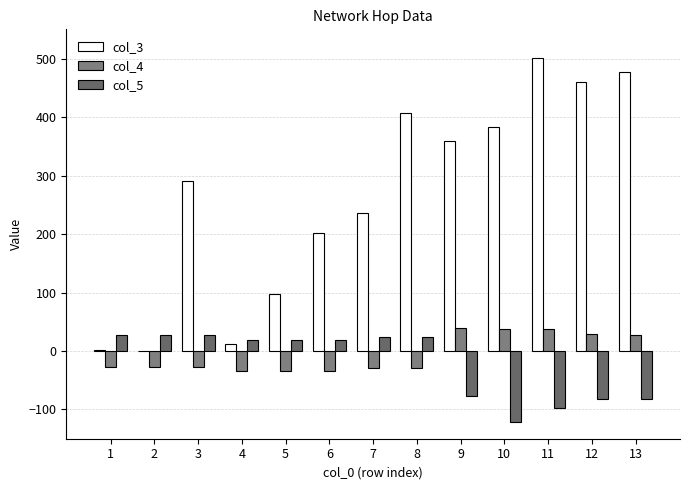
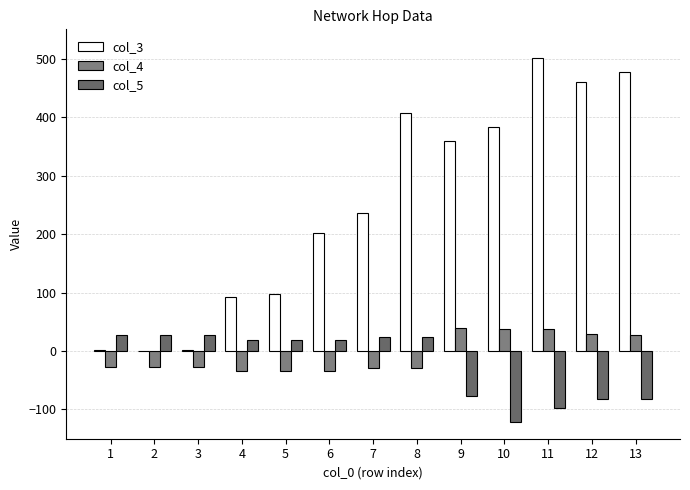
  {
    "col_3": {
-     "3": 290,
-     "4": 10,
+     "3": 0,
+     "4": 90,
      "5": 100,
      "6": 200,
      "7": 240,
      "8": 410,
      "9": 360,
      "10": 380,
      "11": 500,
      "12": 460,
      "13": 480
    }
  }
